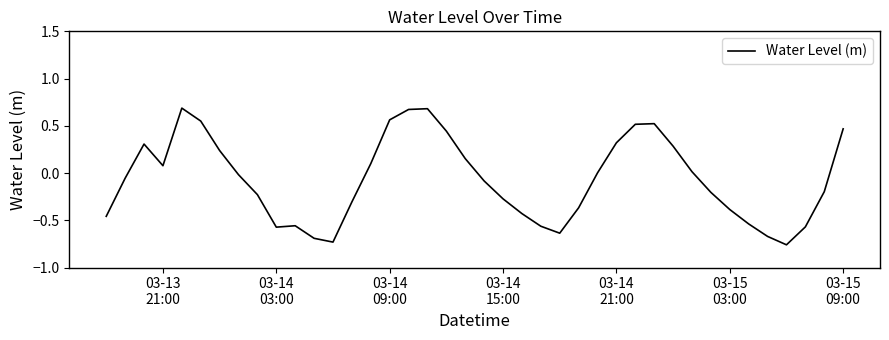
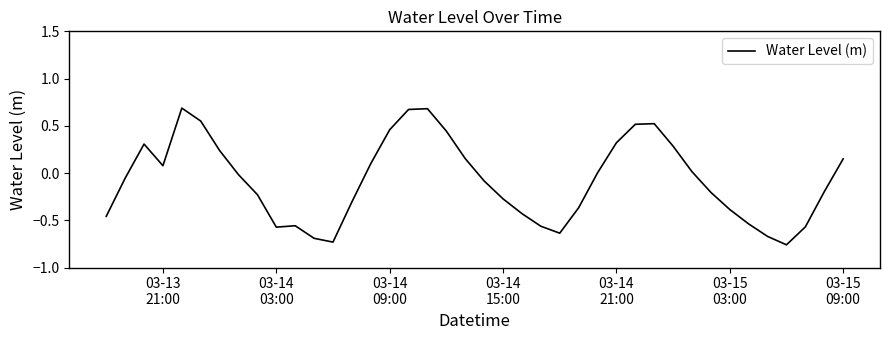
  {
    "03-13 21:00": 0.1,
    "03-14 03:00": -0.6,
-   "03-14 09:00": 0.6,
+   "03-14 09:00": 0.5,
    "03-14 15:00": -0.3,
    "03-14 21:00": 0.3,
    "03-15 03:00": -0.4,
-   "03-15 09:00": 0.5
+   "03-15 09:00": 0.1
  }
